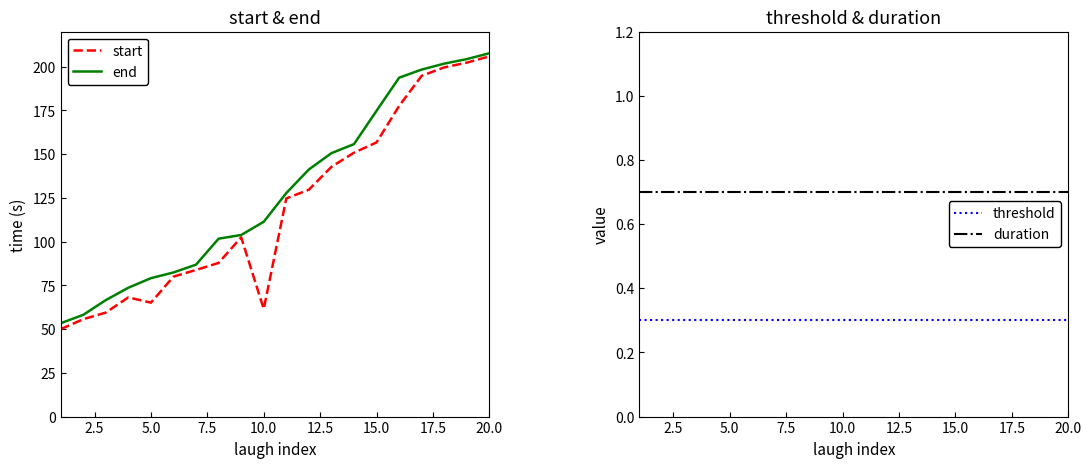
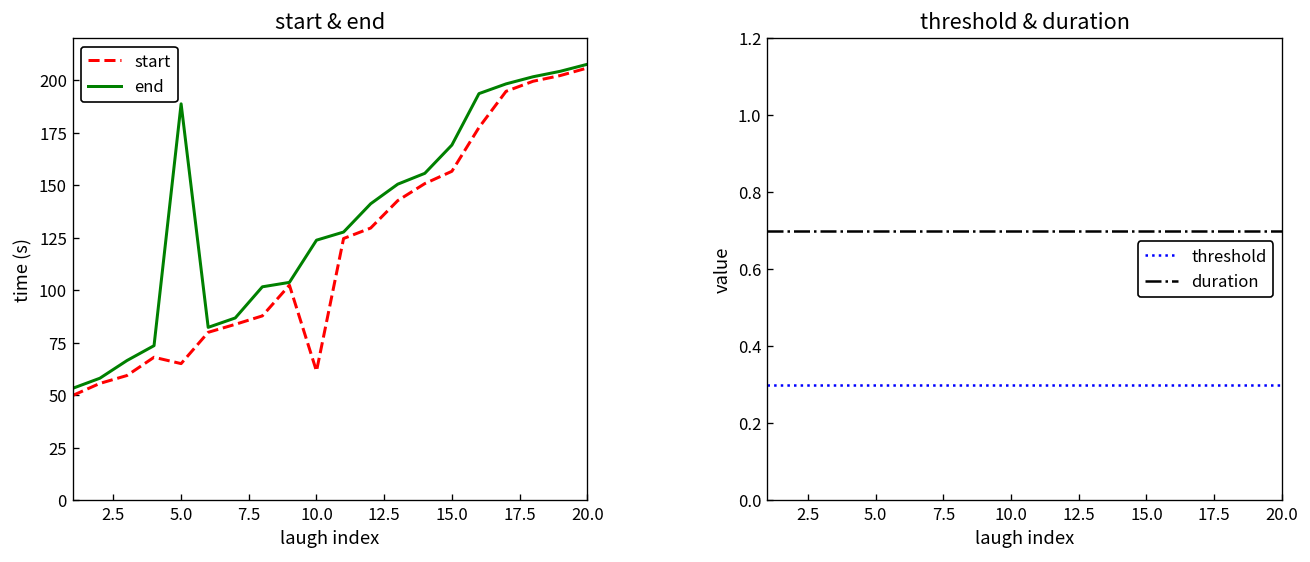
  {
    "start & end": {
      "start": {
        "5.0": 65,
        "10.0": 62,
        "15.0": 157,
        "20.0": 206
      },
      "end": {
-       "5.0": 79,
-       "10.0": 111,
-       "15.0": 175,
+       "5.0": 189,
+       "10.0": 124,
+       "15.0": 169,
        "20.0": 208
      }
    },
    "threshold & duration": {
      "threshold": {
        "5.0": 0.30,
        "10.0": 0.30,
        "15.0": 0.30,
        "20.0": 0.30
      },
      "duration": {
        "5.0": 0.70,
        "10.0": 0.70,
        "15.0": 0.70,
        "20.0": 0.70
      }
    }
  }
